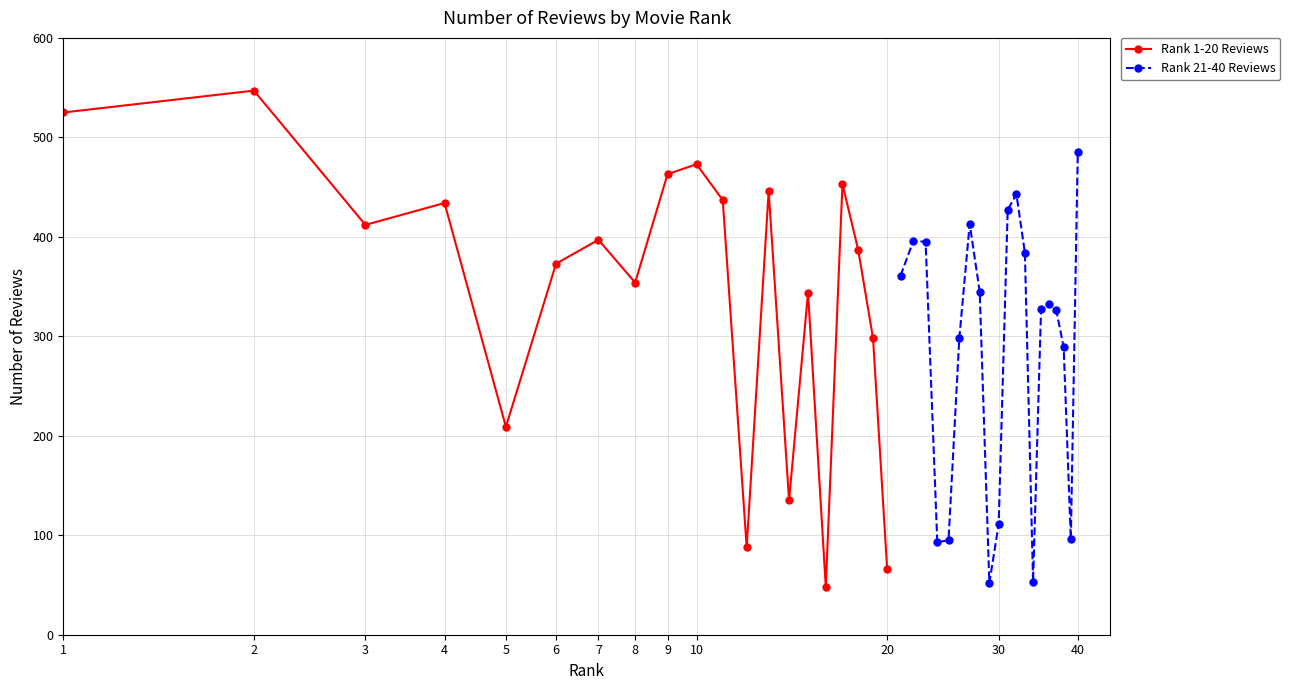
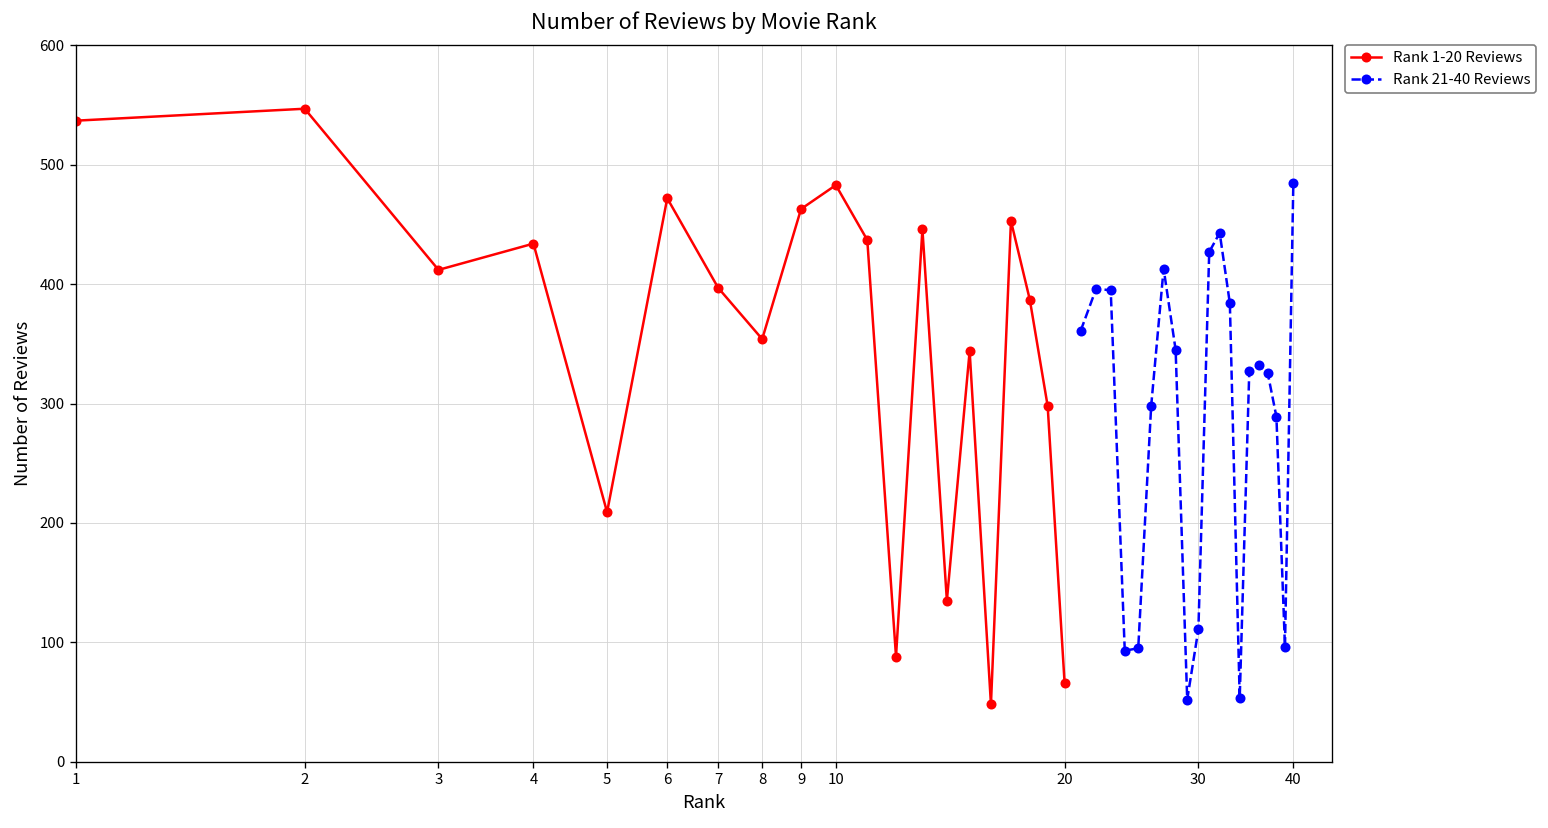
  {
    "Rank 1-20 Reviews": {
-     "1": 530,
+     "1": 540,
      "2": 550,
      "3": 410,
      "4": 430,
      "5": 210,
-     "6": 370,
+     "6": 470,
      "7": 400,
      "8": 350,
      "9": 460,
-     "10": 470,
+     "10": 480,
      "20": 70
    },
    "Rank 21-40 Reviews": {
      "30": 110,
      "40": 490
    }
  }
